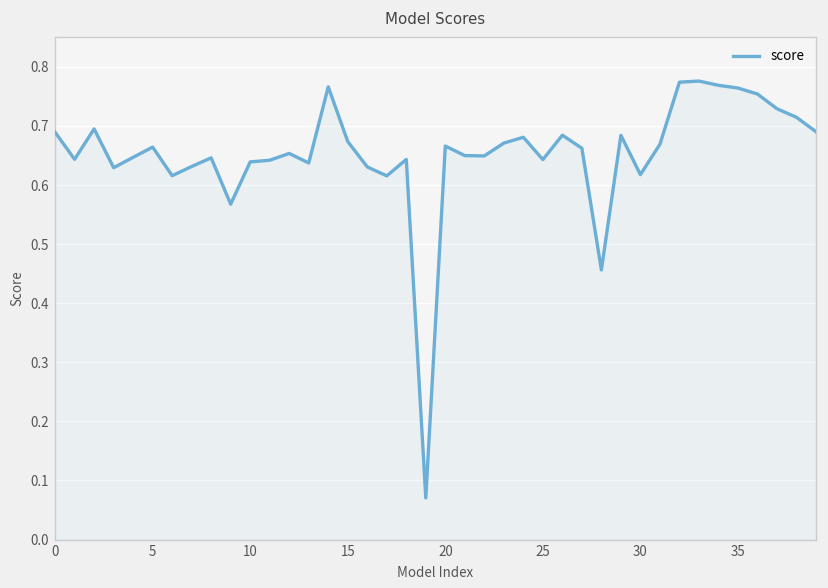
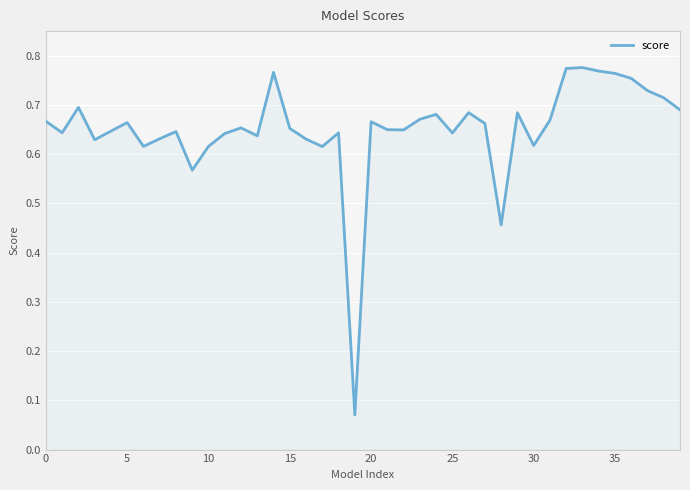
  {
-   "0": 0.69,
+   "0": 0.67,
    "5": 0.66,
-   "10": 0.64,
-   "15": 0.67,
+   "10": 0.62,
+   "15": 0.65,
    "20": 0.67,
    "25": 0.64,
    "30": 0.62,
    "35": 0.76
  }
